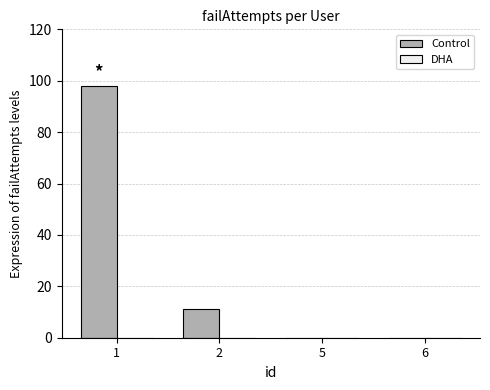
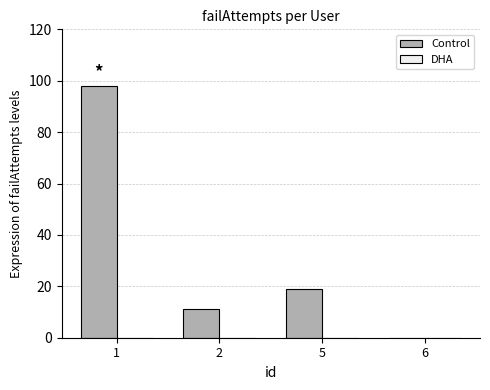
  {
    "Control": {
      "1": 98,
      "2": 11,
-     "5": 0,
+     "5": 19,
      "6": 0
    },
    "DHA": {
      "1": 0,
      "2": 0,
      "5": 0,
      "6": 0
    }
  }
